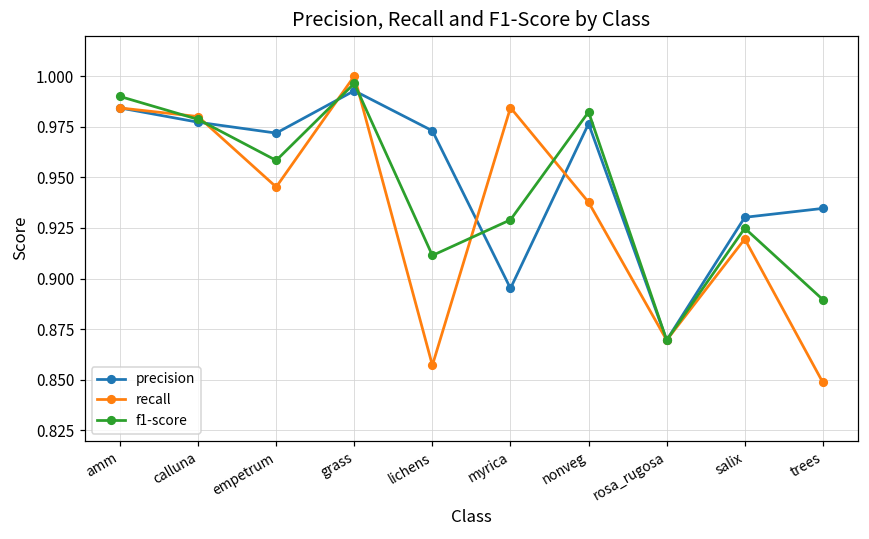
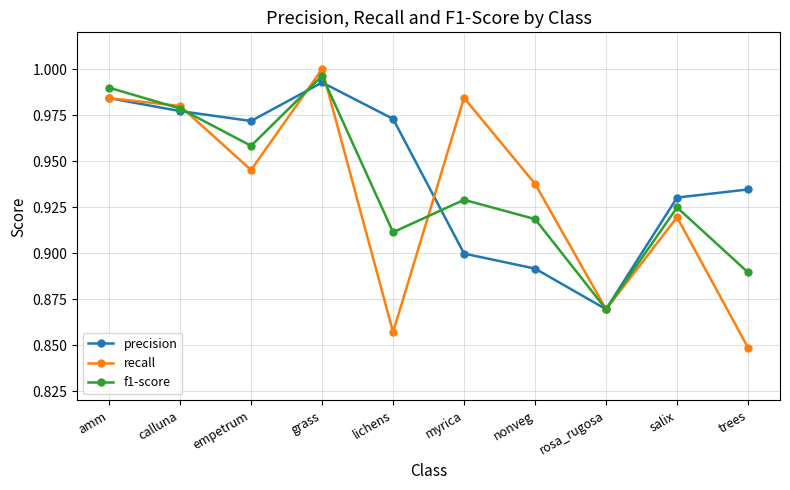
  {
    "precision": {
      "calluna": 0.977,
      "empetrum": 0.972,
      "grass": 0.993,
      "lichens": 0.973,
-     "myrica": 0.895,
-     "nonveg": 0.976,
+     "myrica": 0.900,
+     "nonveg": 0.892,
      "salix": 0.930,
      "trees": 0.935
    },
    "recall": {
      "empetrum": 0.945,
      "grass": 1.000,
      "lichens": 0.857,
      "myrica": 0.984,
      "nonveg": 0.938,
      "salix": 0.920,
      "trees": 0.849
    },
    "f1-score": {
      "amm": 0.990,
      "empetrum": 0.958,
      "grass": 0.996,
      "lichens": 0.911,
      "myrica": 0.929,
-     "nonveg": 0.982,
+     "nonveg": 0.919,
      "salix": 0.925,
      "trees": 0.890
    }
  }
